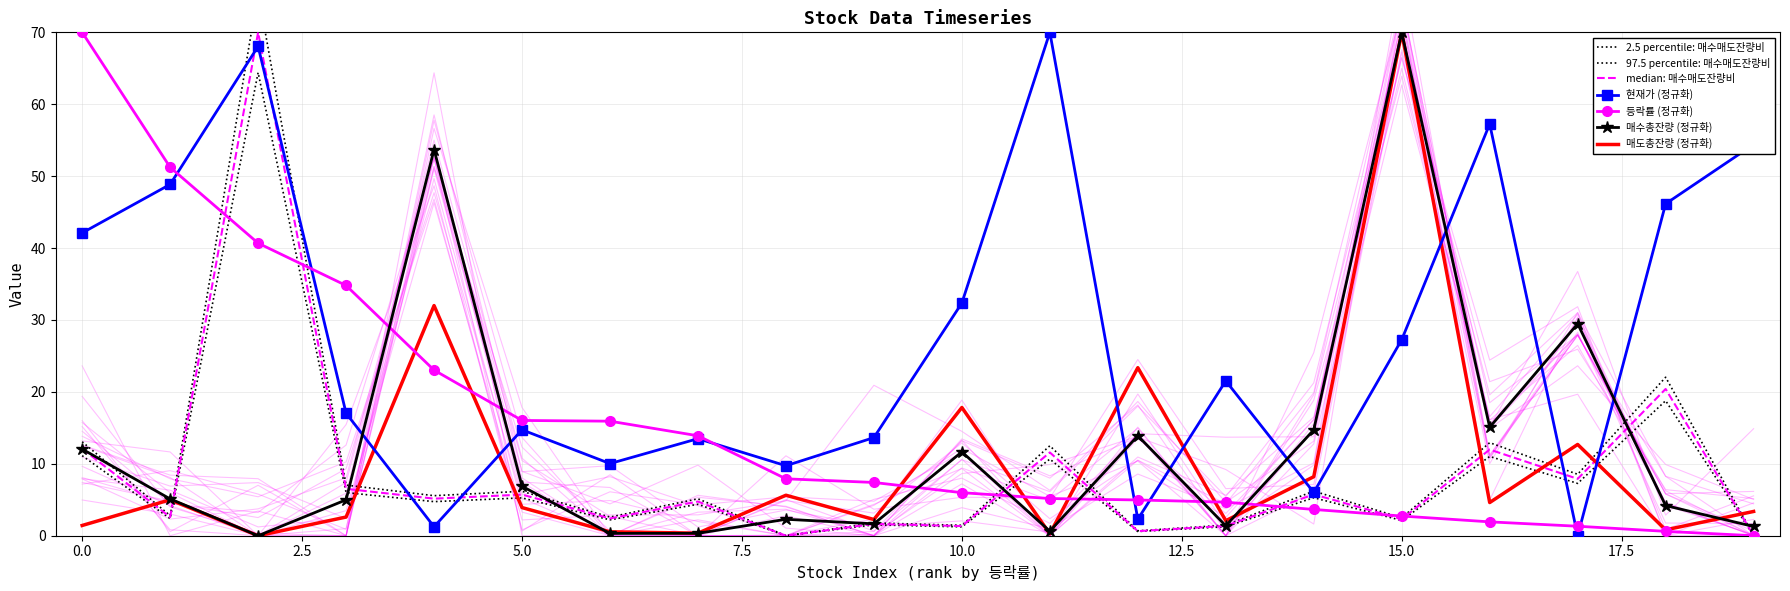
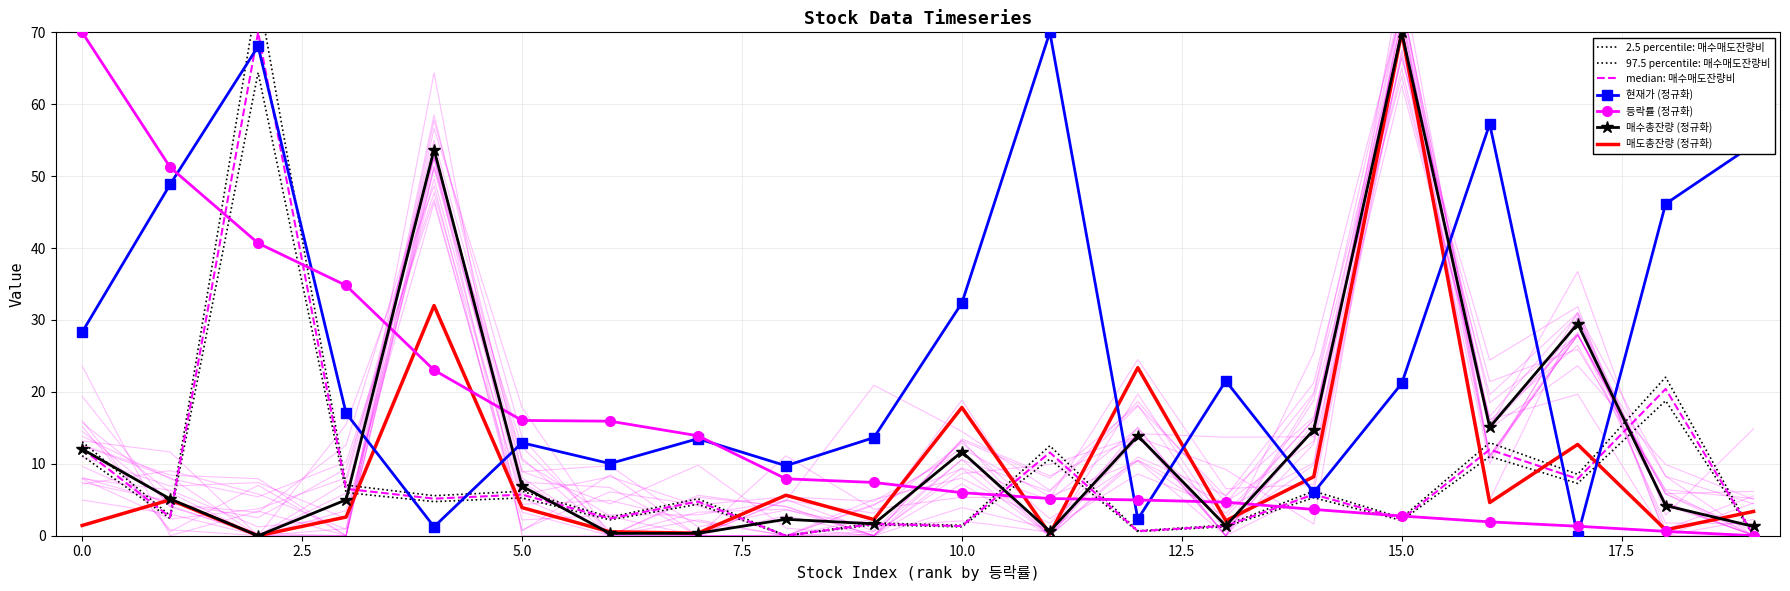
  {
    "현재가 (정규화)": {
-     "0.0": 42,
-     "5.0": 15,
+     "0.0": 28,
+     "5.0": 13,
      "10.0": 32,
-     "15.0": 27
+     "15.0": 21
    },
    "매도총잔량 (정규화)": {
      "0.0": 1,
      "5.0": 4,
      "10.0": 18
    }
  }
